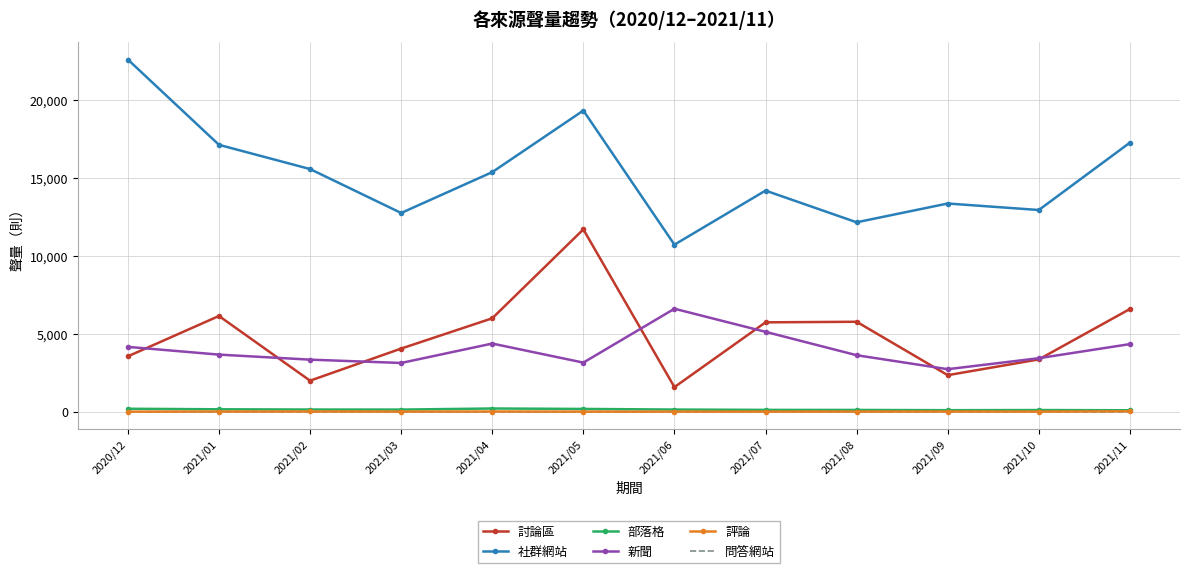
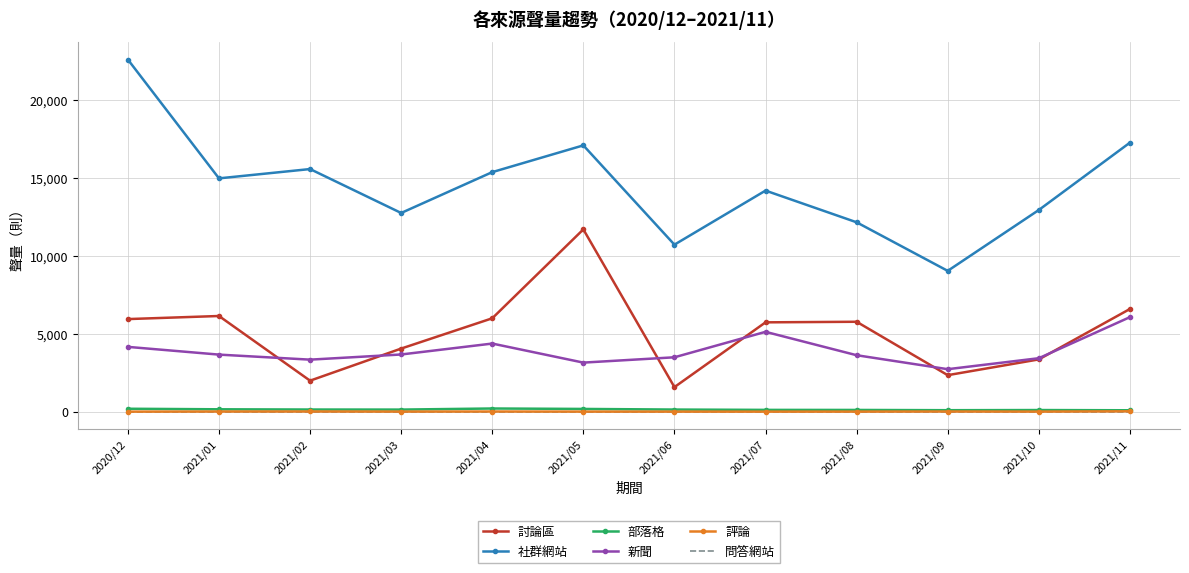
  {
    "討論區": {
-     "2020/12": "3,600",
+     "2020/12": "5,900",
      "2021/01": "6,100",
      "2021/02": "2,000",
      "2021/03": "4,000",
      "2021/04": "6,000",
      "2021/05": "11,700",
      "2021/06": "1,600",
      "2021/07": "5,700",
      "2021/08": "5,800",
      "2021/09": "2,300",
      "2021/11": "6,600"
    },
    "社群網站": {
      "2020/12": "22,600",
-     "2021/01": "17,100",
+     "2021/01": "15,000",
      "2021/02": "15,600",
      "2021/03": "12,700",
      "2021/04": "15,400",
-     "2021/05": "19,300",
+     "2021/05": "17,100",
      "2021/06": "10,700",
      "2021/07": "14,200",
      "2021/08": "12,100",
-     "2021/09": "13,400",
+     "2021/09": "9,000",
      "2021/10": "12,900",
      "2021/11": "17,300"
    },
    "部落格": {
      "2020/12": "200",
      "2021/04": "200",
      "2021/05": "200"
    },
    "新聞": {
      "2020/12": "4,200",
      "2021/01": "3,700",
      "2021/02": "3,300",
-     "2021/03": "3,100",
+     "2021/03": "3,700",
      "2021/04": "4,400",
      "2021/05": "3,100",
-     "2021/06": "6,600",
+     "2021/06": "3,500",
      "2021/07": "5,100",
      "2021/08": "3,600",
      "2021/09": "2,700",
-     "2021/11": "4,300"
+     "2021/11": "6,100"
    },
    "問答網站": {
      "2020/12": "0",
      "2021/04": "0",
      "2021/05": "0"
    }
  }
